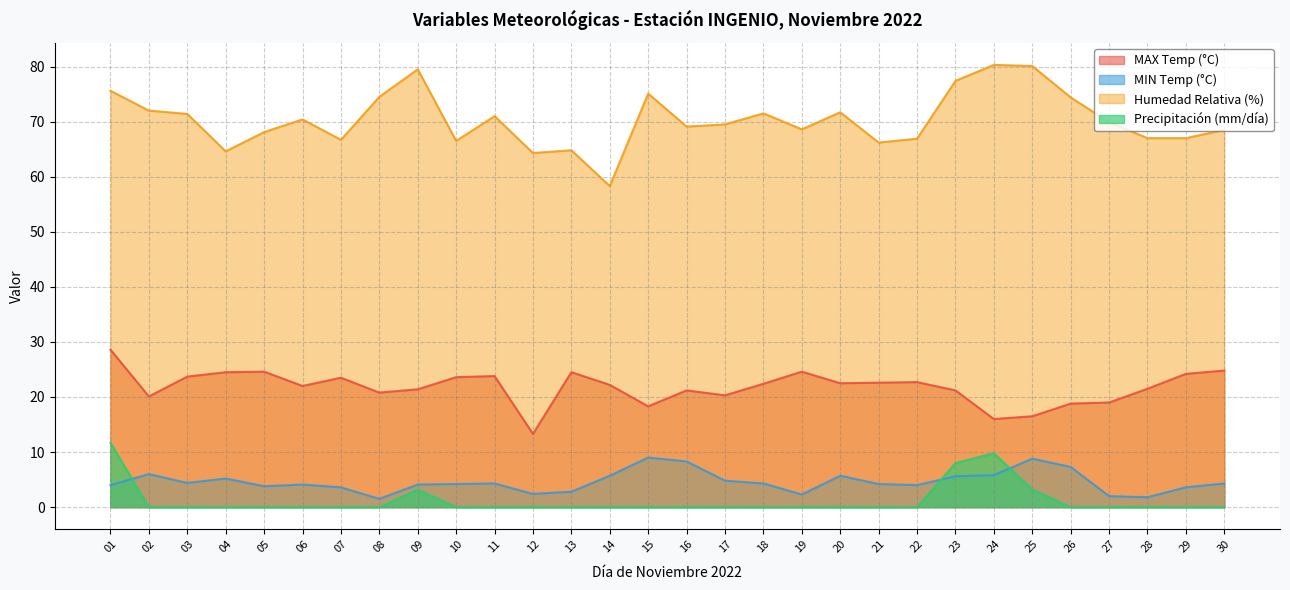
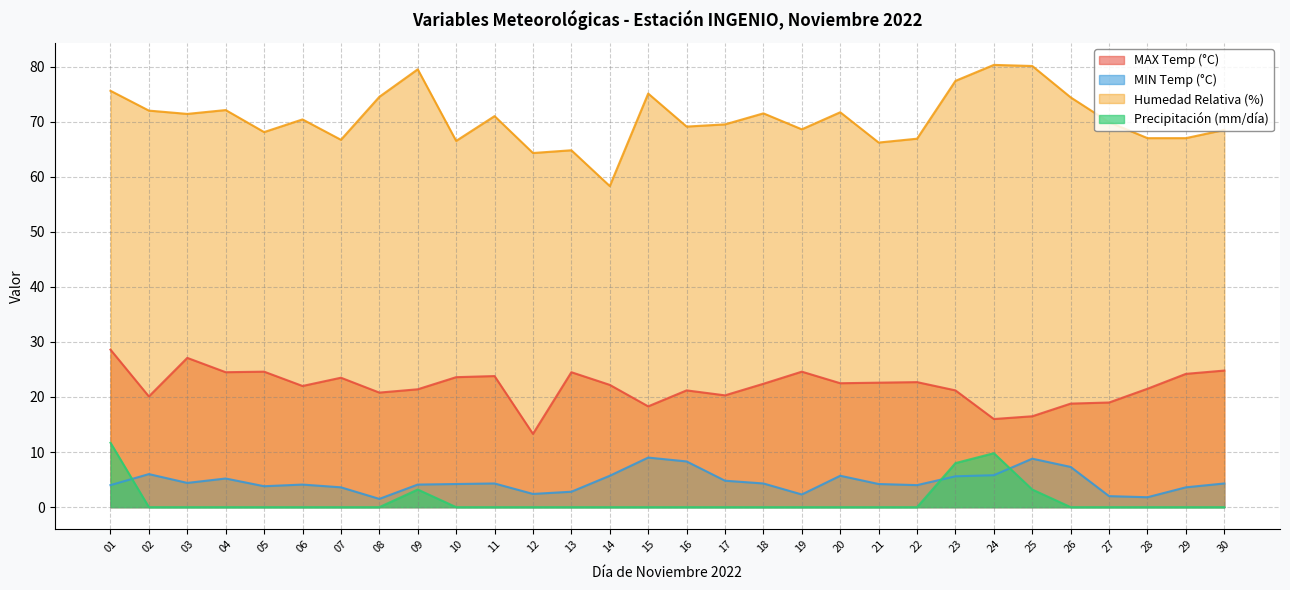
  {
    "MAX Temp (°C)": {
      "01": 29,
      "02": 20,
-     "03": 24,
+     "03": 27,
      "04": 25,
      "05": 25,
      "06": 22,
      "07": 24,
      "08": 21,
      "09": 21,
      "10": 24,
      "11": 24,
      "12": 13,
      "13": 25,
      "14": 22,
      "15": 18,
      "16": 21,
      "17": 20,
      "18": 22,
      "19": 25,
      "20": 23,
      "21": 23,
      "22": 23,
      "23": 21,
      "24": 16,
      "25": 17,
      "26": 19,
      "27": 19,
      "28": 22,
      "29": 24,
      "30": 25
    },
    "MIN Temp (°C)": {
      "01": 4,
      "02": 6,
      "03": 4,
      "04": 5,
      "05": 4,
      "06": 4,
      "07": 4,
      "08": 2,
      "09": 4,
      "10": 4,
      "11": 4,
      "12": 2,
      "13": 3,
      "14": 6,
      "15": 9,
      "16": 8,
      "17": 5,
      "18": 4,
      "19": 2,
      "20": 6,
      "21": 4,
      "22": 4,
      "23": 6,
      "24": 6,
      "25": 9,
      "26": 7,
      "27": 2,
      "28": 2,
      "29": 4,
      "30": 4
    },
    "Humedad Relativa (%)": {
      "01": 76,
      "02": 72,
      "03": 71,
-     "04": 65,
+     "04": 72,
      "05": 68,
      "06": 70,
      "07": 67,
      "08": 75,
      "09": 80,
      "10": 67,
      "11": 71,
      "12": 64,
      "13": 65,
      "14": 58,
      "15": 75,
      "16": 69,
      "17": 70,
      "18": 72,
      "19": 69,
      "20": 72,
      "21": 66,
      "22": 67,
      "23": 77,
      "24": 80,
      "25": 80,
      "26": 74,
      "28": 67,
      "29": 67
    },
    "Precipitación (mm/día)": {
      "01": 12,
      "02": 0,
      "03": 0,
      "04": 0,
      "05": 0,
      "06": 0,
      "07": 0,
      "08": 0,
      "09": 3,
      "10": 0,
      "11": 0,
      "12": 0,
      "13": 0,
      "14": 0,
      "15": 0,
      "16": 0,
      "17": 0,
      "18": 0,
      "19": 0,
      "20": 0,
      "21": 0,
      "22": 0,
      "23": 8,
      "24": 10,
      "25": 3,
      "26": 0,
      "27": 0,
      "28": 0,
      "29": 0,
      "30": 0
    }
  }
